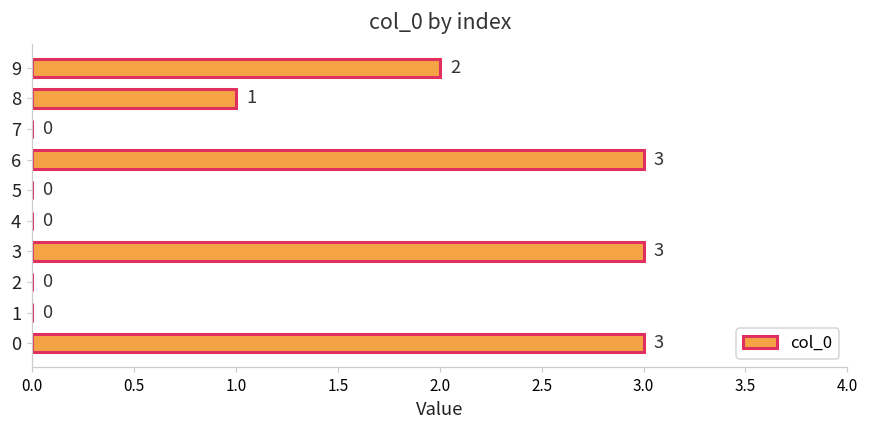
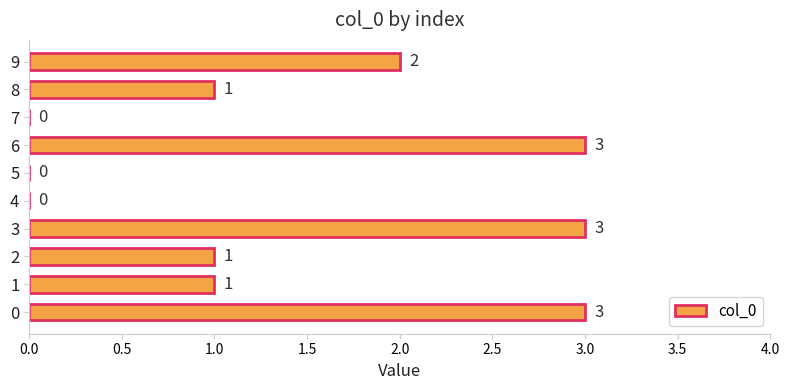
  {
    "9": 2,
    "8": 1,
    "7": 0,
    "6": 3,
    "5": 0,
    "4": 0,
    "3": 3,
-   "2": 0,
-   "1": 0,
+   "2": 1,
+   "1": 1,
    "0": 3
  }
